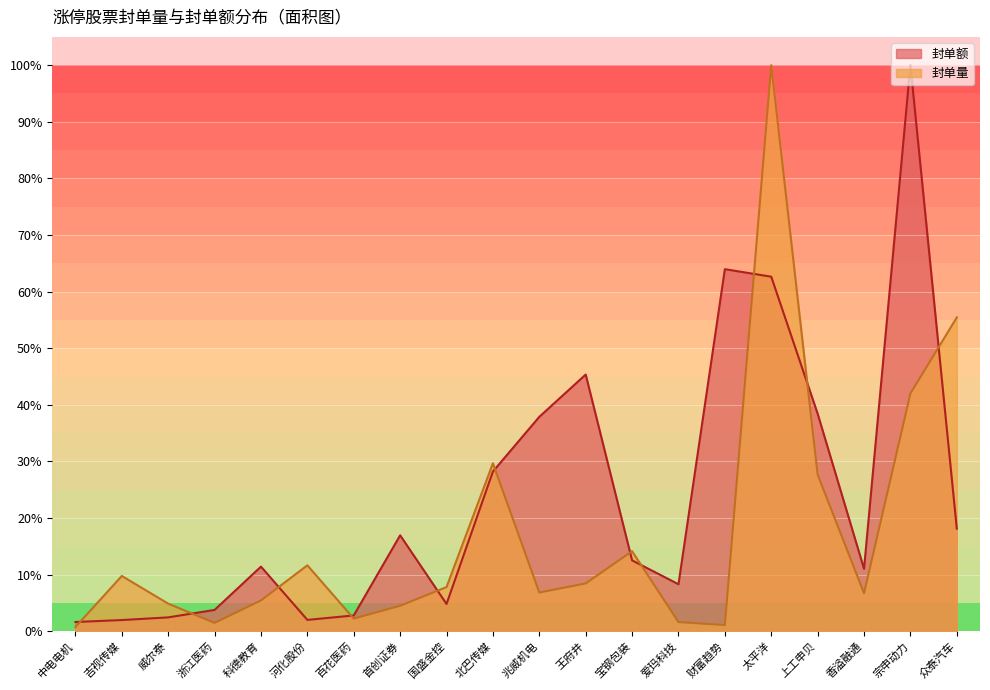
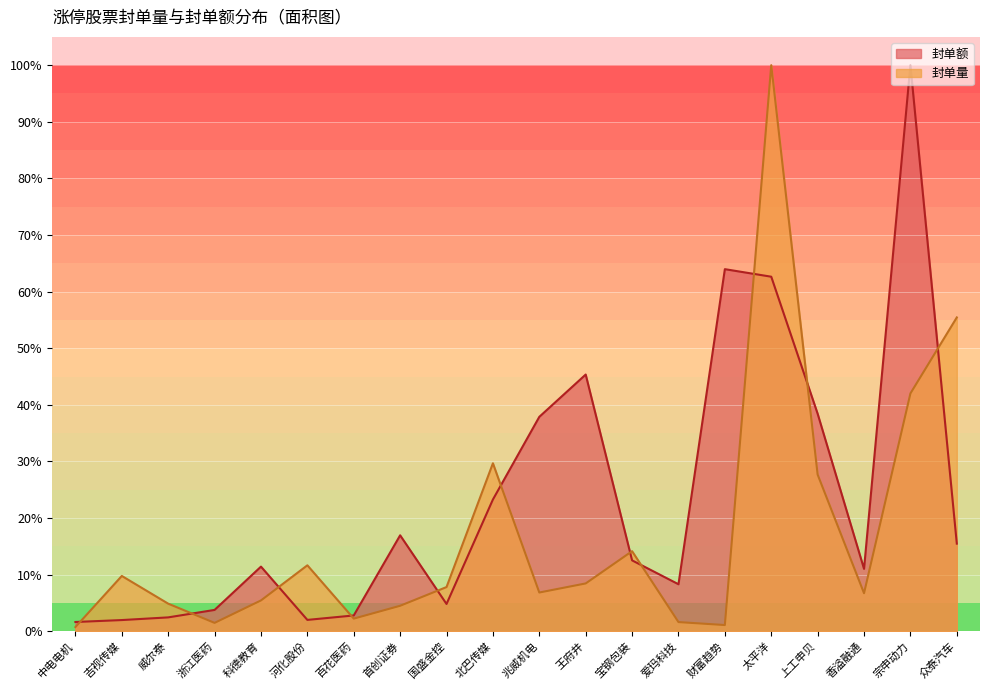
  {
    "封单额": {
      "中电电机": "2%",
      "吉视传媒": "2%",
      "威尔泰": "2%",
      "浙江医药": "4%",
      "科德教育": "11%",
      "河化股份": "2%",
      "百花医药": "3%",
      "首创证券": "17%",
      "国盛金控": "5%",
-     "北巴传媒": "28%",
+     "北巴传媒": "23%",
      "兆威机电": "38%",
      "王府井": "45%",
      "宝钢包装": "13%",
      "爱玛科技": "8%",
      "财富趋势": "64%",
      "太平洋": "63%",
      "上工申贝": "38%",
      "香溢融通": "11%",
-     "众泰汽车": "18%"
+     "众泰汽车": "15%"
    },
    "封单量": {
      "中电电机": "1%",
      "吉视传媒": "10%",
      "威尔泰": "5%",
      "浙江医药": "1%",
      "科德教育": "5%",
      "河化股份": "12%",
      "百花医药": "2%",
      "首创证券": "4%",
      "国盛金控": "8%",
      "北巴传媒": "30%",
      "兆威机电": "7%",
      "王府井": "8%",
      "宝钢包装": "14%",
      "爱玛科技": "2%",
      "财富趋势": "1%",
      "太平洋": "100%",
      "上工申贝": "28%",
      "香溢融通": "7%",
      "宗申动力": "42%",
      "众泰汽车": "55%"
    }
  }
